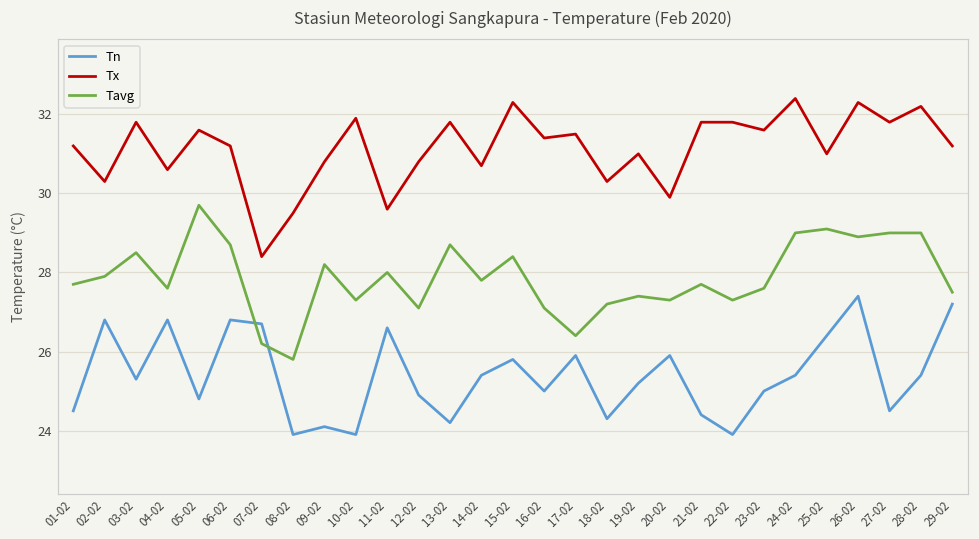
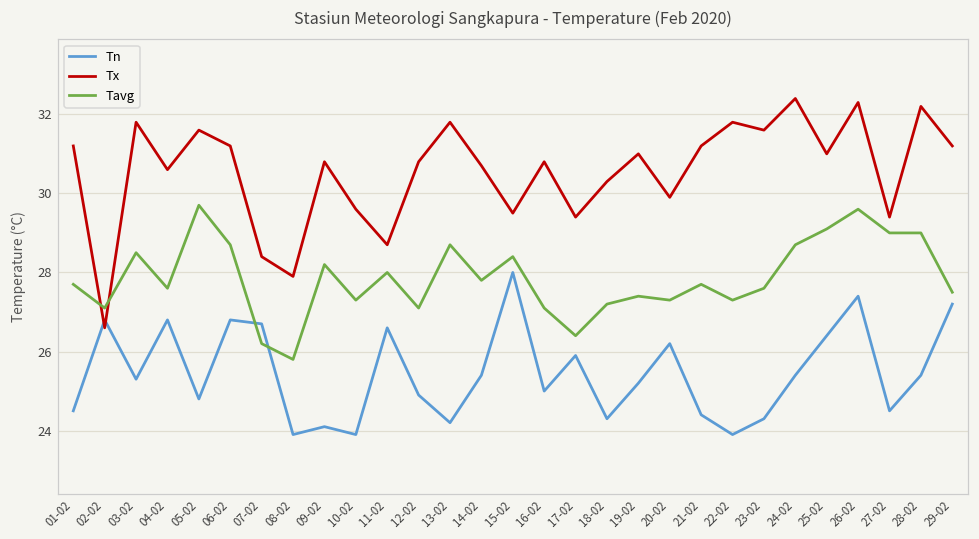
  {
    "Tn": {
      "01-02": 24.5,
      "02-02": 26.8,
      "03-02": 25.3,
      "04-02": 26.8,
      "05-02": 24.8,
      "06-02": 26.8,
      "07-02": 26.7,
      "08-02": 23.9,
      "09-02": 24.1,
      "10-02": 23.9,
      "11-02": 26.6,
      "12-02": 24.9,
      "13-02": 24.2,
      "14-02": 25.4,
-     "15-02": 25.8,
+     "15-02": 28.0,
      "16-02": 25.0,
      "17-02": 25.9,
      "18-02": 24.3,
      "19-02": 25.2,
-     "20-02": 25.9,
+     "20-02": 26.2,
      "21-02": 24.4,
      "22-02": 23.9,
-     "23-02": 25.0,
+     "23-02": 24.3,
      "24-02": 25.4,
      "25-02": 26.4,
      "26-02": 27.4,
      "27-02": 24.5,
      "28-02": 25.4,
      "29-02": 27.2
    },
    "Tx": {
      "01-02": 31.2,
-     "02-02": 30.3,
+     "02-02": 26.6,
      "03-02": 31.8,
      "04-02": 30.6,
      "05-02": 31.6,
      "06-02": 31.2,
      "07-02": 28.4,
-     "08-02": 29.5,
+     "08-02": 27.9,
      "09-02": 30.8,
-     "10-02": 31.9,
-     "11-02": 29.6,
+     "10-02": 29.6,
+     "11-02": 28.7,
      "12-02": 30.8,
      "13-02": 31.8,
      "14-02": 30.7,
-     "15-02": 32.3,
-     "16-02": 31.4,
-     "17-02": 31.5,
+     "15-02": 29.5,
+     "16-02": 30.8,
+     "17-02": 29.4,
      "18-02": 30.3,
      "19-02": 31.0,
      "20-02": 29.9,
-     "21-02": 31.8,
+     "21-02": 31.2,
      "22-02": 31.8,
      "23-02": 31.6,
      "24-02": 32.4,
      "25-02": 31.0,
      "26-02": 32.3,
-     "27-02": 31.8,
+     "27-02": 29.4,
      "28-02": 32.2,
      "29-02": 31.2
    },
    "Tavg": {
      "01-02": 27.7,
-     "02-02": 27.9,
+     "02-02": 27.1,
      "03-02": 28.5,
      "04-02": 27.6,
      "05-02": 29.7,
      "06-02": 28.7,
      "07-02": 26.2,
      "08-02": 25.8,
      "09-02": 28.2,
      "10-02": 27.3,
      "11-02": 28.0,
      "12-02": 27.1,
      "13-02": 28.7,
      "14-02": 27.8,
      "15-02": 28.4,
      "16-02": 27.1,
      "17-02": 26.4,
      "18-02": 27.2,
      "19-02": 27.4,
      "20-02": 27.3,
      "21-02": 27.7,
      "22-02": 27.3,
      "23-02": 27.6,
-     "24-02": 29.0,
+     "24-02": 28.7,
      "25-02": 29.1,
-     "26-02": 28.9,
+     "26-02": 29.6,
      "27-02": 29.0,
      "28-02": 29.0,
      "29-02": 27.5
    }
  }
